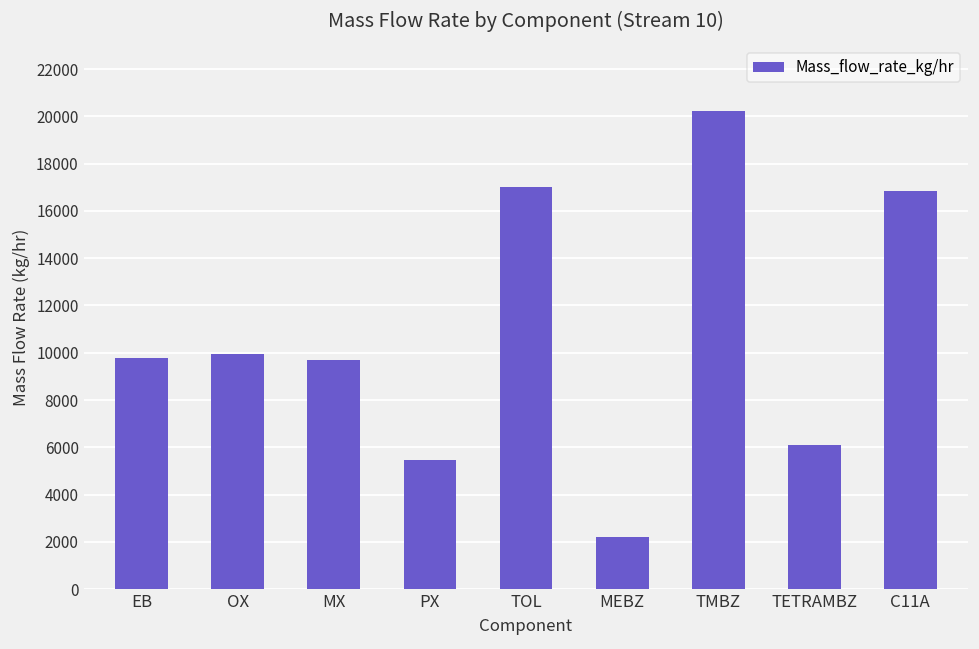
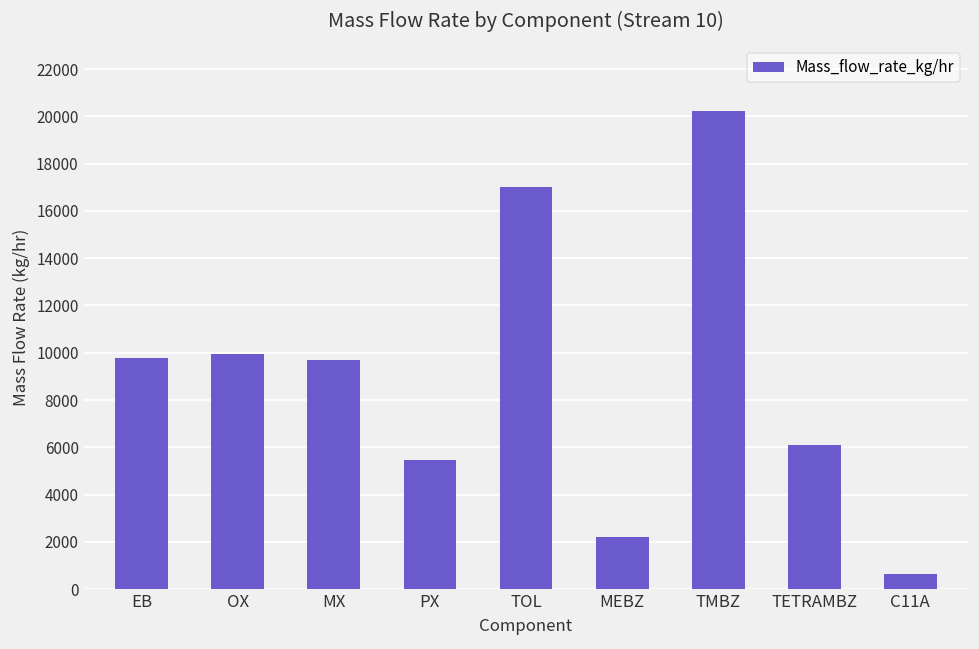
  {
    "EB": 9800,
    "OX": 10000,
    "MX": 9700,
    "PX": 5500,
    "TOL": 17000,
    "MEBZ": 2200,
    "TMBZ": 20200,
    "TETRAMBZ": 6100,
-   "C11A": 16800
+   "C11A": 600
  }
